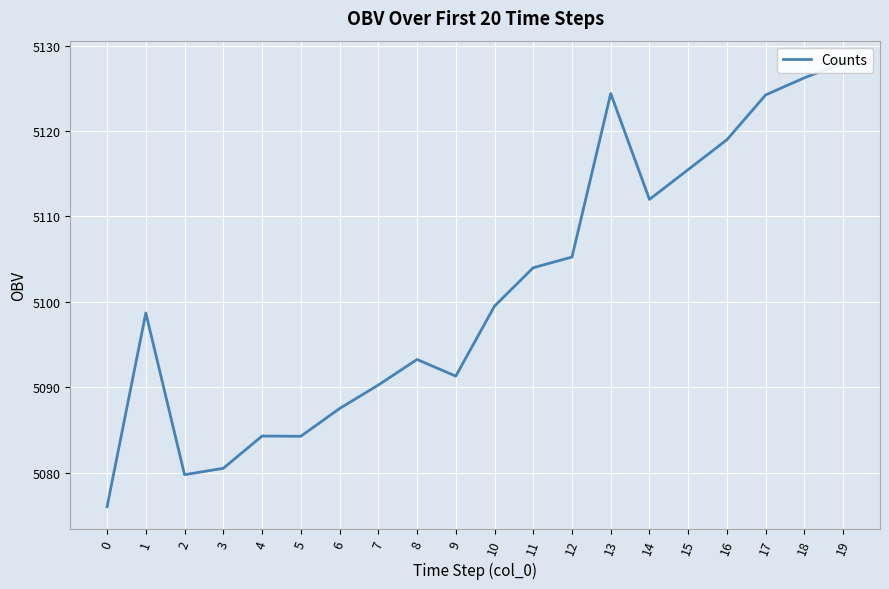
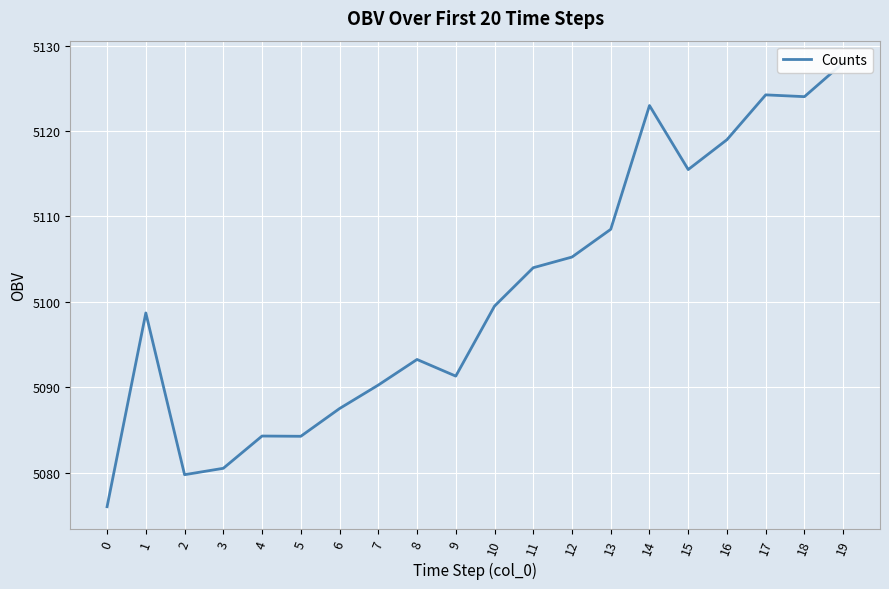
  {
    "0": 5076,
    "1": 5099,
    "2": 5080,
    "3": 5081,
    "4": 5084,
    "5": 5084,
    "6": 5088,
    "7": 5090,
    "8": 5093,
    "9": 5091,
    "10": 5100,
    "11": 5104,
    "12": 5105,
-   "13": 5124,
-   "14": 5112,
+   "13": 5109,
+   "14": 5123,
    "15": 5116,
    "16": 5119,
    "17": 5124,
-   "18": 5126
+   "18": 5124
  }
